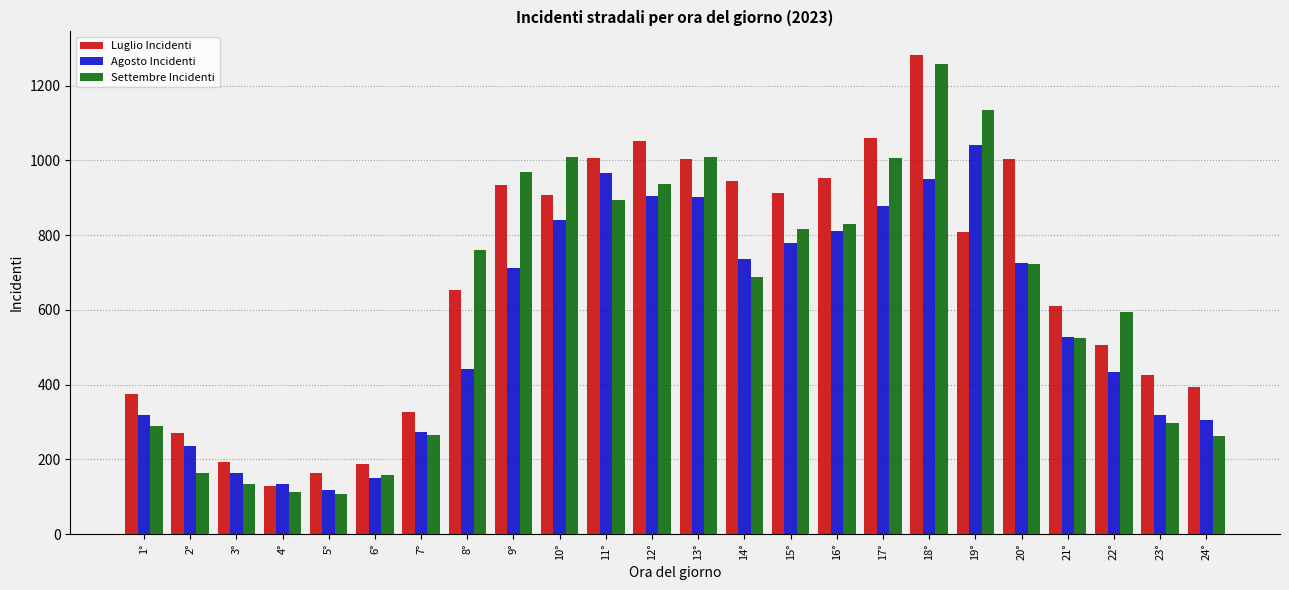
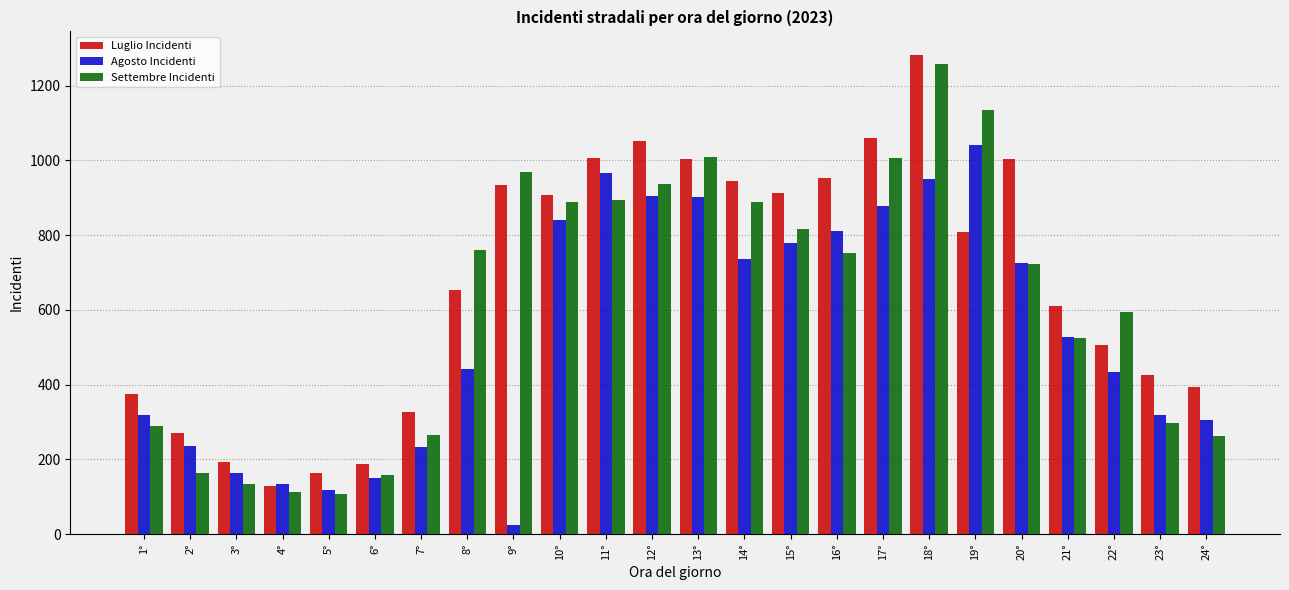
  {
    "Luglio Incidenti": {
      "1°": 380,
      "2°": 270,
      "3°": 190,
      "4°": 130,
      "5°": 160,
      "6°": 190,
      "7°": 330,
      "8°": 650,
      "9°": 940,
      "10°": 910,
      "11°": 1010,
      "12°": 1050,
      "13°": 1000,
      "14°": 950,
      "15°": 910,
      "16°": 950,
      "17°": 1060,
      "18°": 1280,
      "19°": 810,
      "20°": 1000,
      "21°": 610,
      "22°": 510,
      "23°": 430,
      "24°": 390
    },
    "Agosto Incidenti": {
      "1°": 320,
      "2°": 240,
      "3°": 160,
      "4°": 130,
      "5°": 120,
      "6°": 150,
-     "7°": 270,
+     "7°": 230,
      "8°": 440,
-     "9°": 710,
+     "9°": 20,
      "10°": 840,
      "11°": 970,
      "12°": 910,
      "13°": 900,
      "14°": 740,
      "15°": 780,
      "16°": 810,
      "17°": 880,
      "18°": 950,
      "19°": 1040,
      "20°": 730,
      "21°": 530,
      "22°": 430,
      "23°": 320,
      "24°": 300
    },
    "Settembre Incidenti": {
      "1°": 290,
      "2°": 160,
      "3°": 130,
      "4°": 110,
      "5°": 110,
      "6°": 160,
      "7°": 260,
      "8°": 760,
      "9°": 970,
-     "10°": 1010,
+     "10°": 890,
      "11°": 890,
      "12°": 940,
      "13°": 1010,
-     "14°": 690,
+     "14°": 890,
      "15°": 820,
-     "16°": 830,
+     "16°": 750,
      "17°": 1010,
      "18°": 1260,
      "19°": 1130,
      "20°": 720,
      "21°": 520,
      "22°": 590,
      "23°": 300,
      "24°": 260
    }
  }
